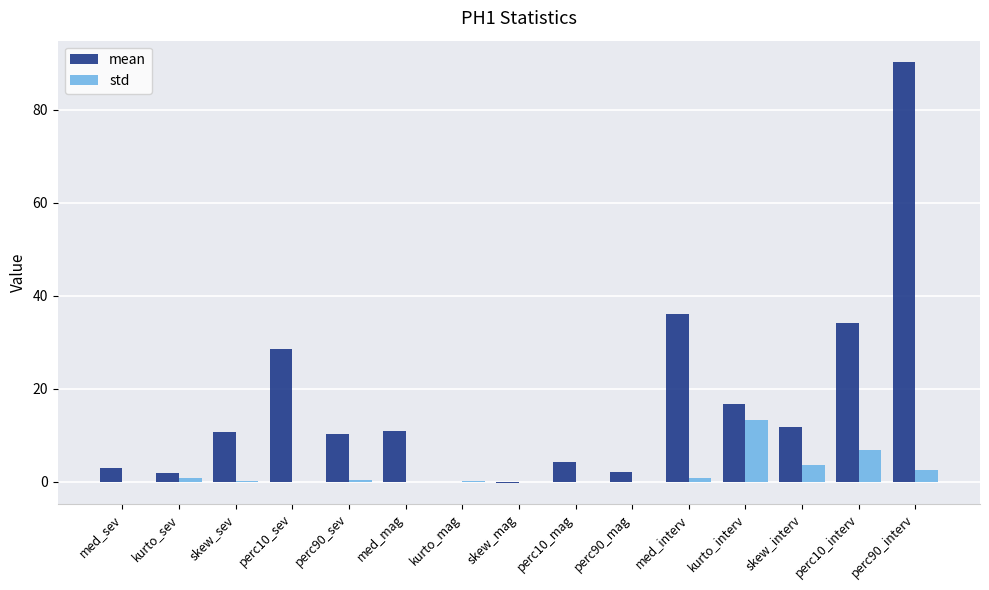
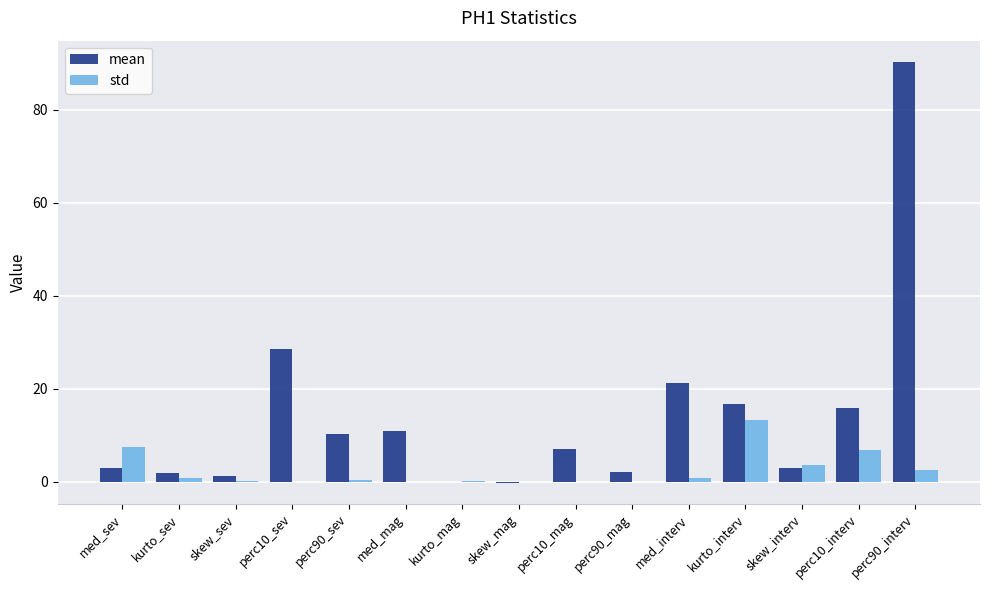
  {
    "mean": {
      "med_sev": 3,
      "kurto_sev": 2,
-     "skew_sev": 11,
+     "skew_sev": 1,
      "perc10_sev": 29,
      "perc90_sev": 10,
      "med_mag": 11,
-     "perc10_mag": 4,
+     "perc10_mag": 7,
      "perc90_mag": 2,
-     "med_interv": 36,
+     "med_interv": 21,
      "kurto_interv": 17,
-     "skew_interv": 12,
-     "perc10_interv": 34,
+     "skew_interv": 3,
+     "perc10_interv": 16,
      "perc90_interv": 90
    },
    "std": {
-     "med_sev": 0,
+     "med_sev": 7,
      "kurto_sev": 1,
      "perc10_sev": 0,
      "perc90_mag": 0,
      "med_interv": 1,
      "kurto_interv": 13,
      "skew_interv": 4,
      "perc10_interv": 7,
      "perc90_interv": 3
    }
  }
